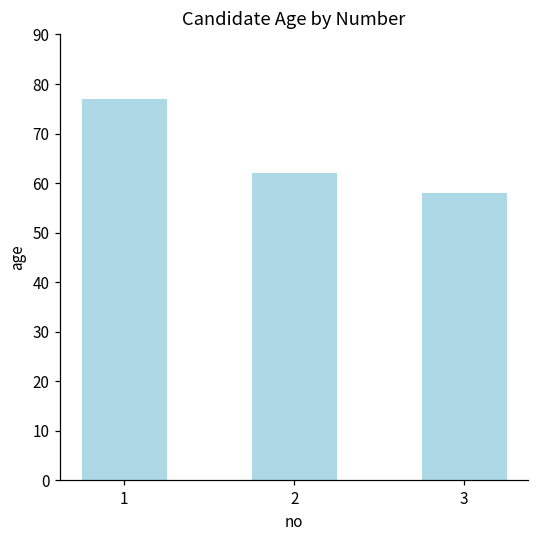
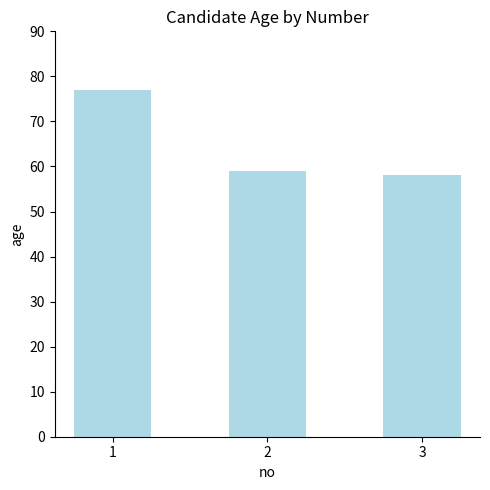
  {
    "1": 77,
-   "2": 62,
+   "2": 59,
    "3": 58
  }
